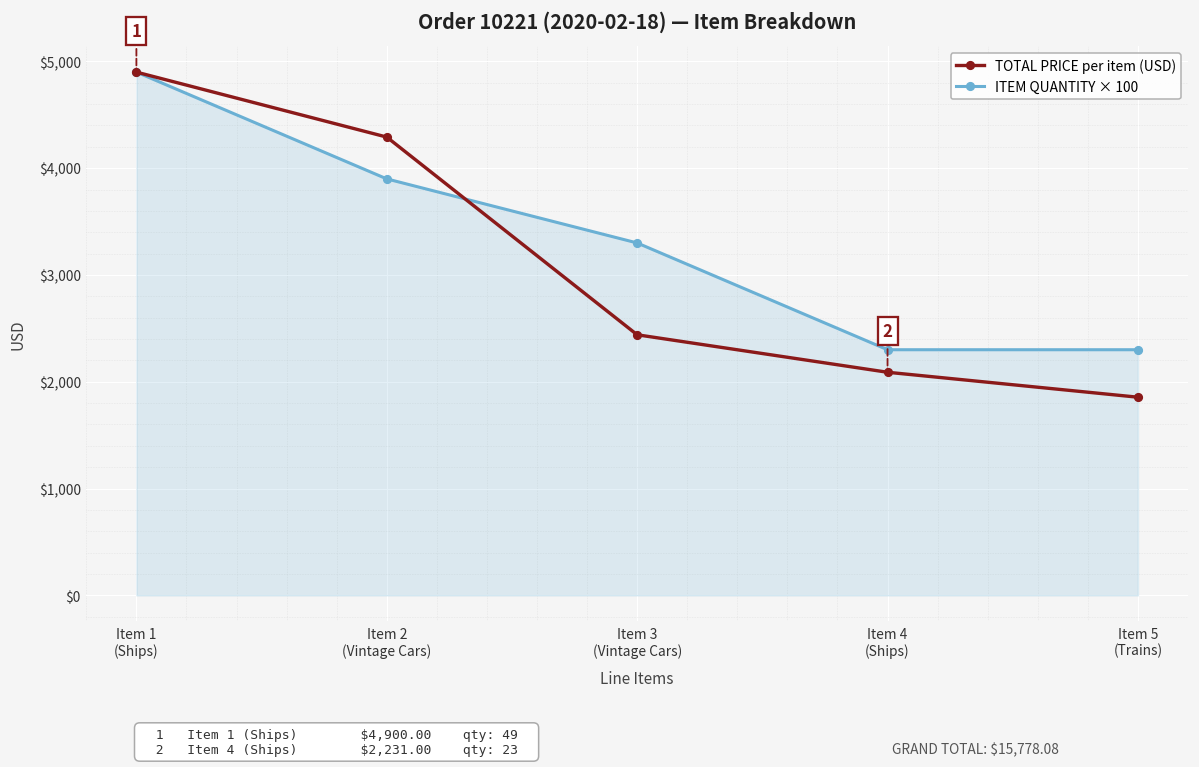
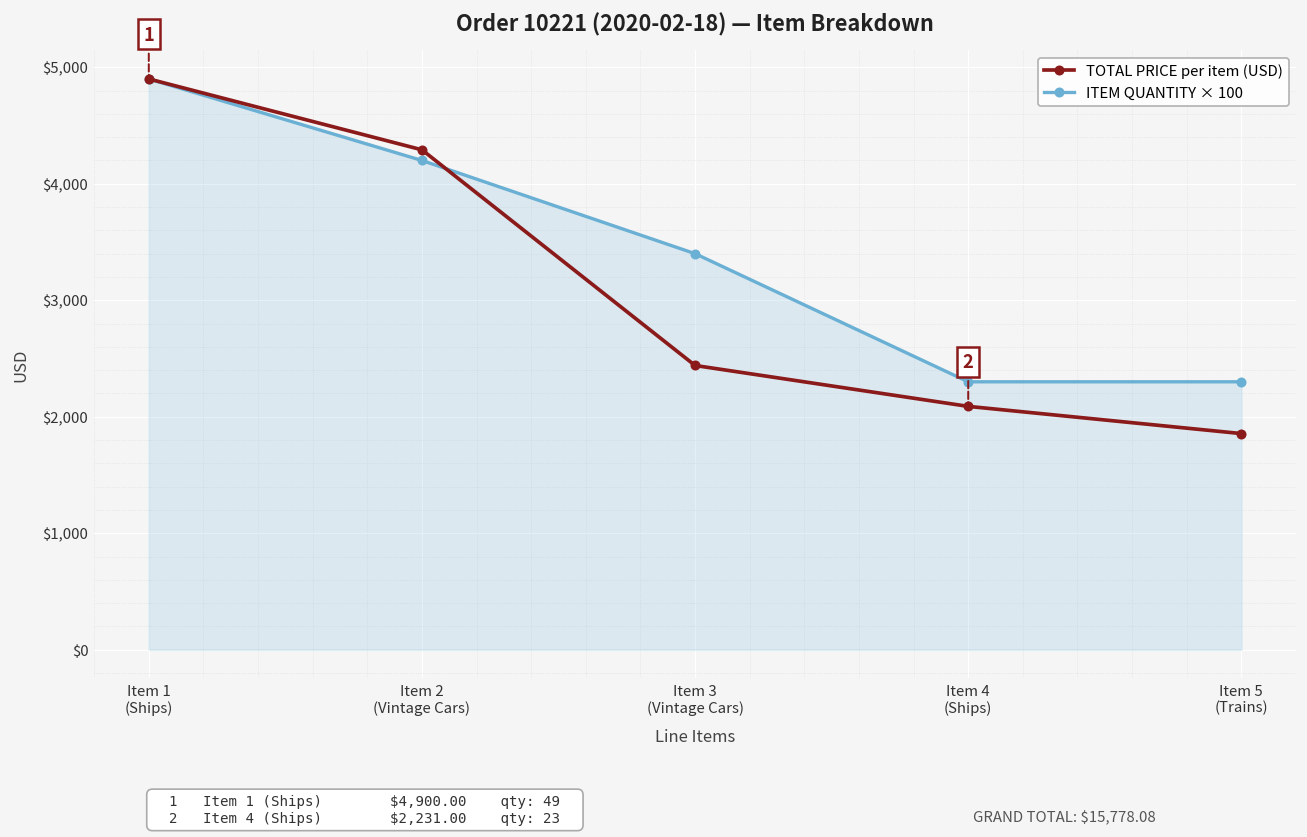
  {
    "TOTAL PRICE per item (USD)": {
      "Item 2 (Vintage Cars)": "$4,300",
      "Item 3 (Vintage Cars)": "$2,400",
      "Item 4 (Ships)": "$2,100",
      "Item 5 (Trains)": "$1,900"
    },
    "ITEM QUANTITY × 100": {
-     "Item 2 (Vintage Cars)": "$3,900",
-     "Item 3 (Vintage Cars)": "$3,300",
+     "Item 2 (Vintage Cars)": "$4,200",
+     "Item 3 (Vintage Cars)": "$3,400",
      "Item 5 (Trains)": "$2,300"
    }
  }
